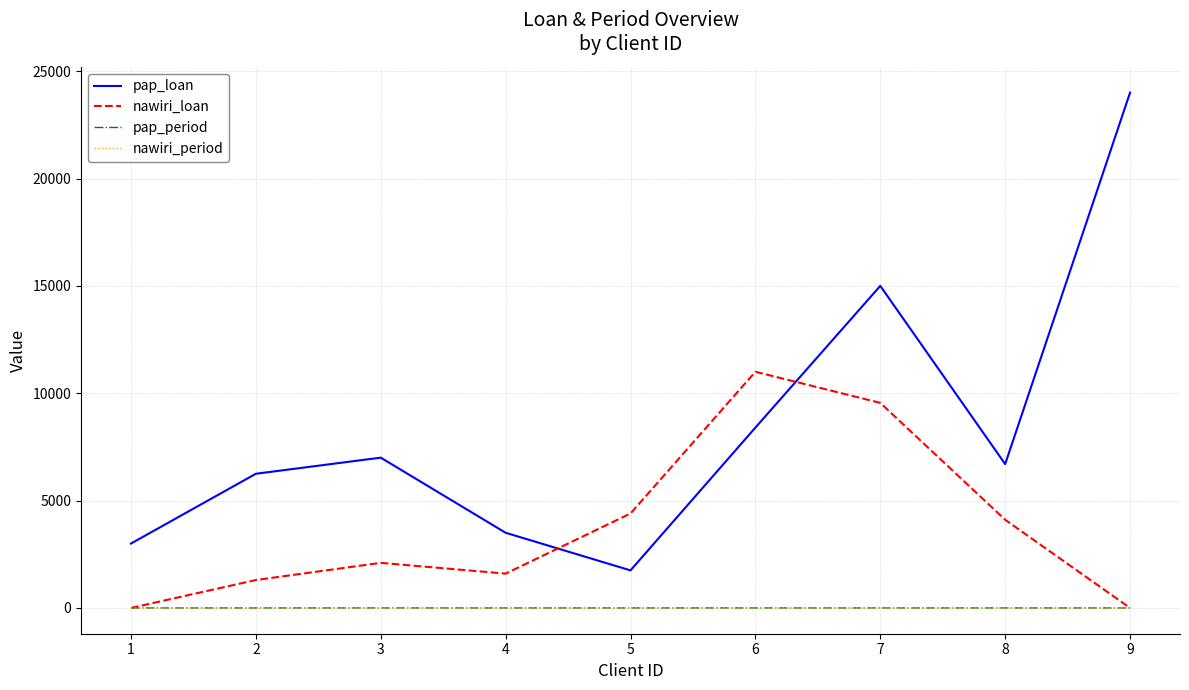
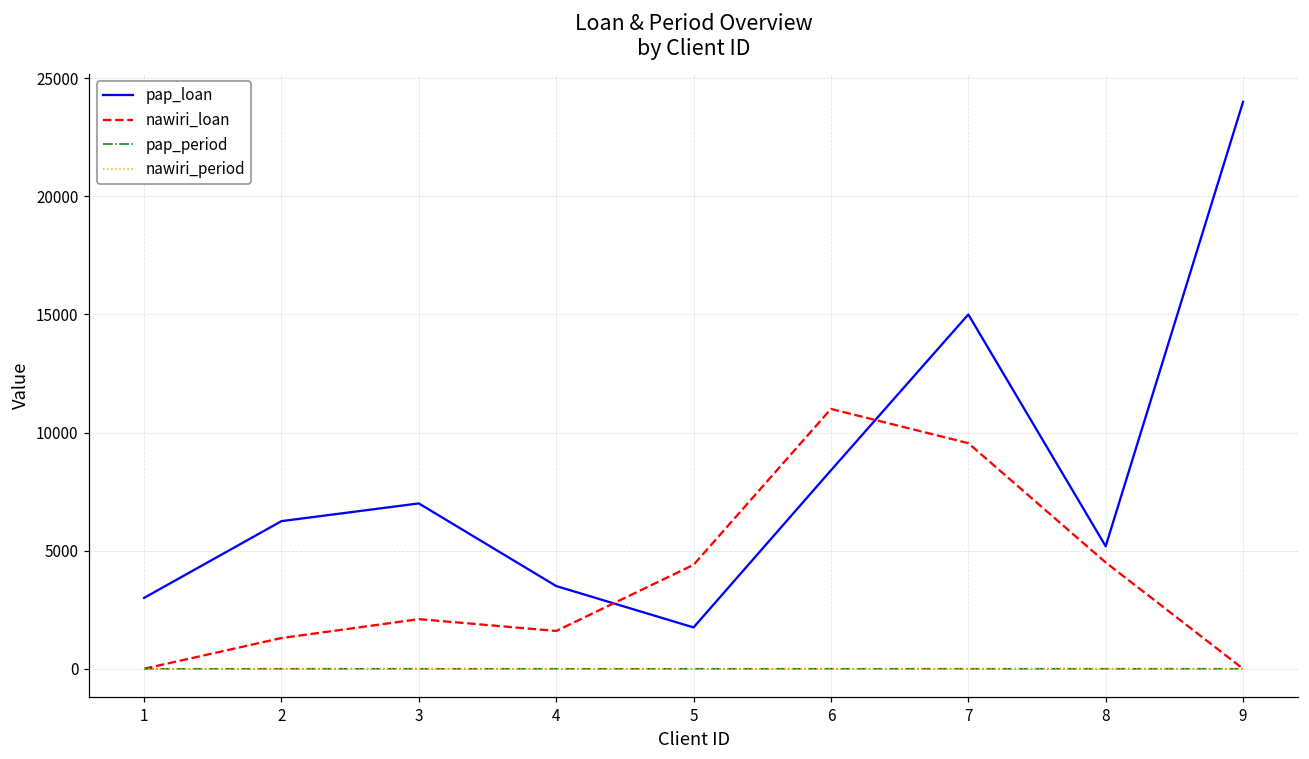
  {
    "pap_loan": {
      "1": 3000,
      "2": 6300,
      "3": 7000,
      "4": 3500,
      "5": 1800,
      "6": 8400,
      "7": 15000,
-     "8": 6700,
+     "8": 5200,
      "9": 24000
    },
    "nawiri_loan": {
      "2": 1300,
      "3": 2100,
      "4": 1600,
      "5": 4400,
      "6": 11000,
      "7": 9600,
-     "8": 4100
+     "8": 4500
    },
    "nawiri_period": {
      "2": 0,
      "3": 0,
      "4": 0,
      "5": 0,
      "6": 0,
      "7": 0,
      "8": 0
    }
  }
